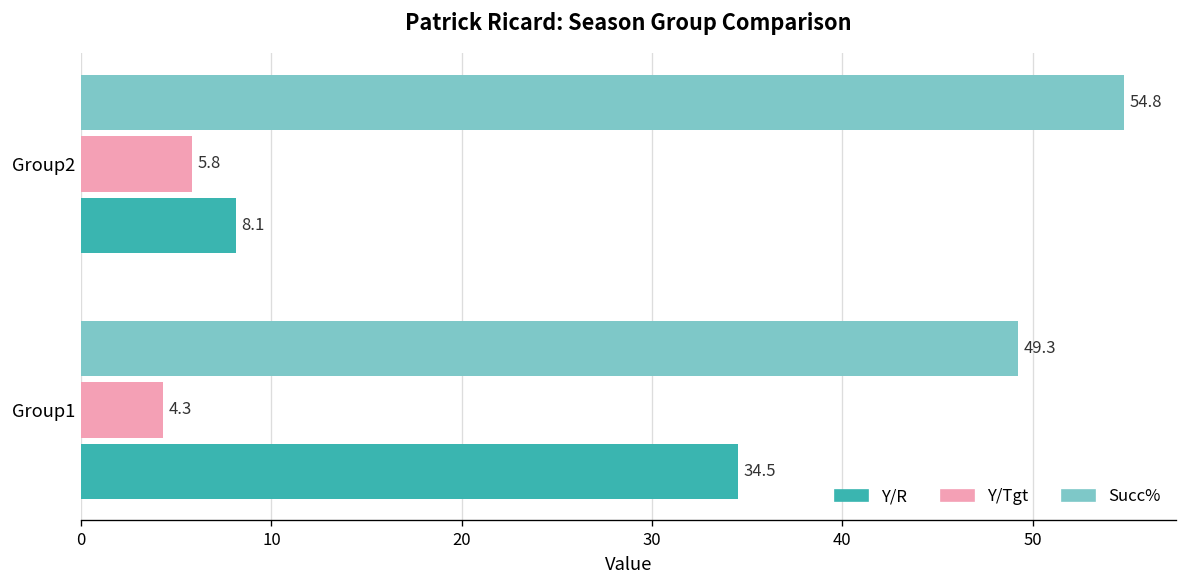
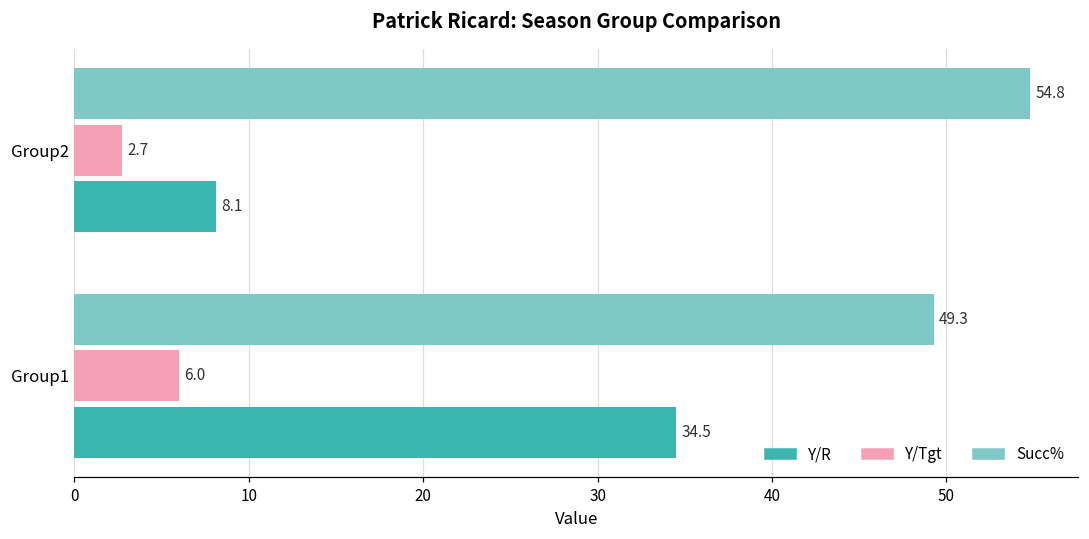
  {
    "Y/R": {
      "Group2": 8.1,
      "Group1": 34.5
    },
    "Y/Tgt": {
-     "Group2": 5.8,
-     "Group1": 4.3
+     "Group2": 2.7,
+     "Group1": 6.0
    },
    "Succ%": {
      "Group2": 54.8,
      "Group1": 49.3
    }
  }
